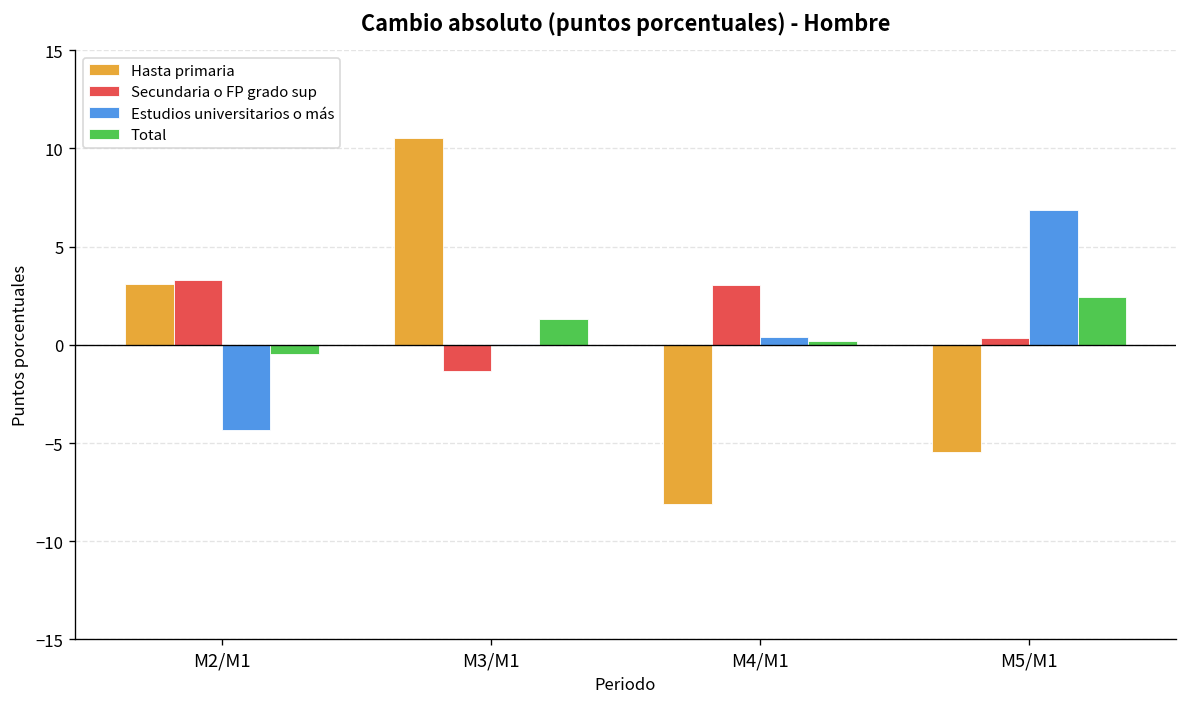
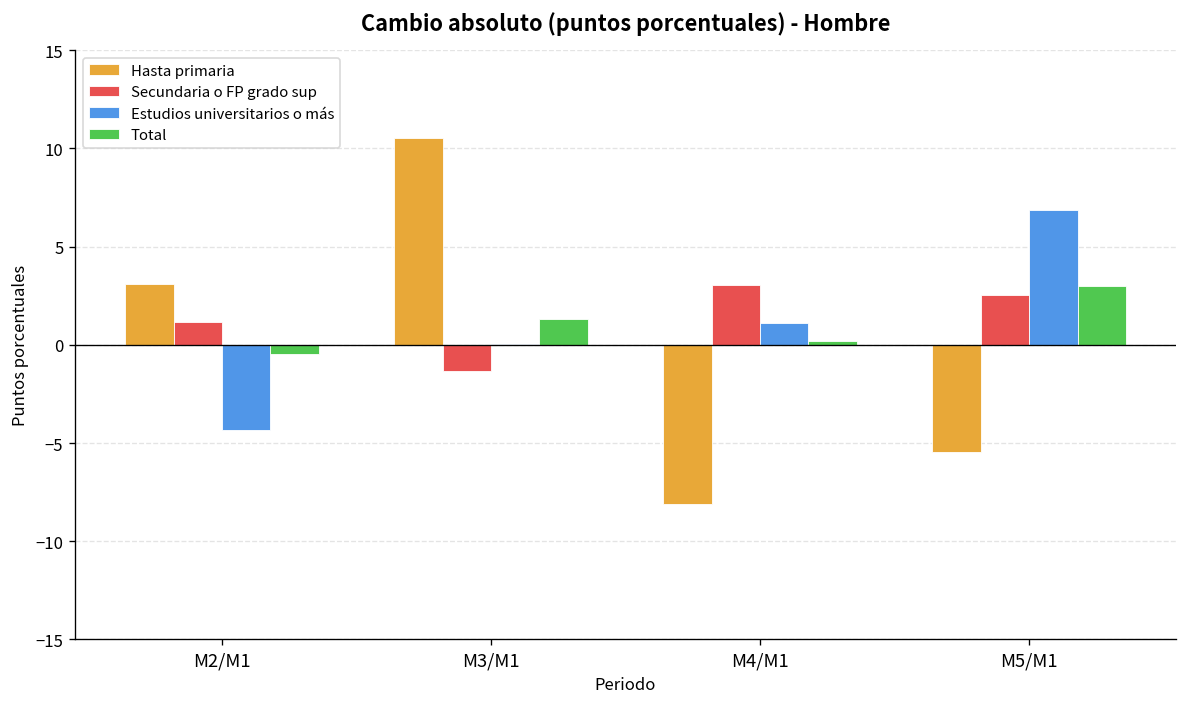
  {
    "Hasta primaria": {
      "M2/M1": 3.1,
      "M3/M1": 10.5,
      "M4/M1": -8.1,
      "M5/M1": -5.5
    },
    "Secundaria o FP grado sup": {
-     "M2/M1": 3.3,
+     "M2/M1": 1.1,
      "M3/M1": -1.4,
      "M4/M1": 3.0,
-     "M5/M1": 0.3
+     "M5/M1": 2.6
    },
    "Estudios universitarios o más": {
      "M2/M1": -4.3,
-     "M4/M1": 0.4,
+     "M4/M1": 1.1,
      "M5/M1": 6.9
    },
    "Total": {
      "M2/M1": -0.5,
      "M3/M1": 1.3,
      "M4/M1": 0.2,
-     "M5/M1": 2.4
+     "M5/M1": 3.0
    }
  }
